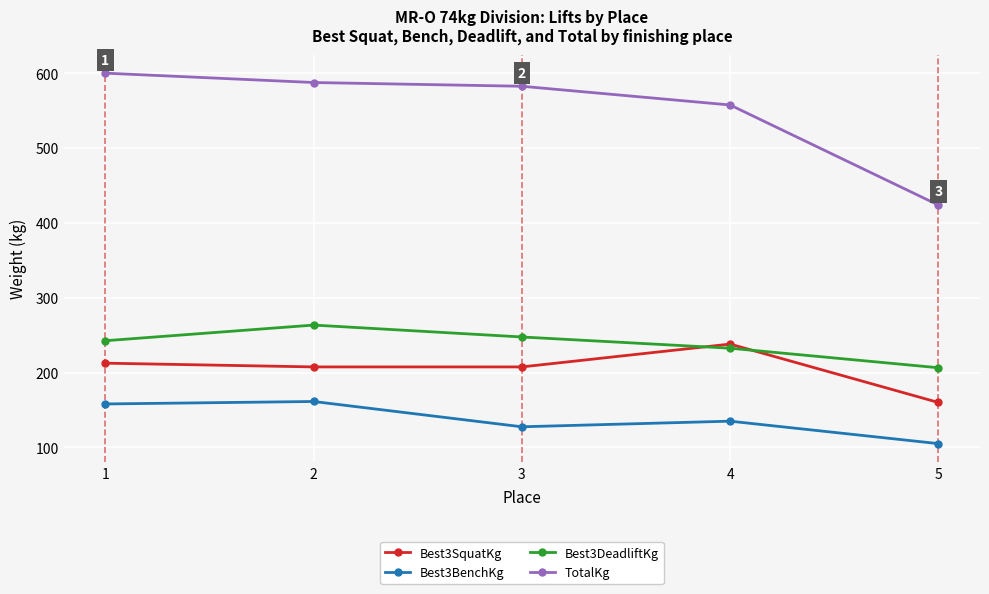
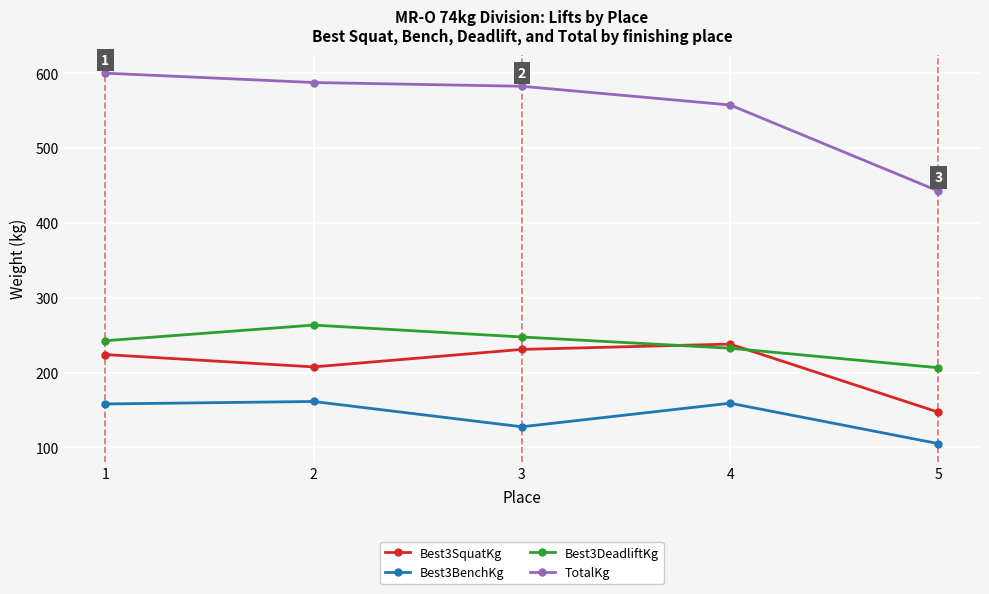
  {
    "Best3SquatKg": {
-     "1": 210,
+     "1": 220,
      "2": 210,
-     "3": 210,
+     "3": 230,
      "4": 240,
-     "5": 160
+     "5": 150
    },
    "Best3BenchKg": {
      "1": 160,
      "2": 160,
      "3": 130,
-     "4": 140,
+     "4": 160,
      "5": 110
    },
    "Best3DeadliftKg": {
      "1": 240,
      "2": 260,
      "3": 250,
      "4": 230,
      "5": 210
    },
    "TotalKg": {
      "2": 590,
      "4": 560,
-     "5": 420
+     "5": 440
    }
  }
